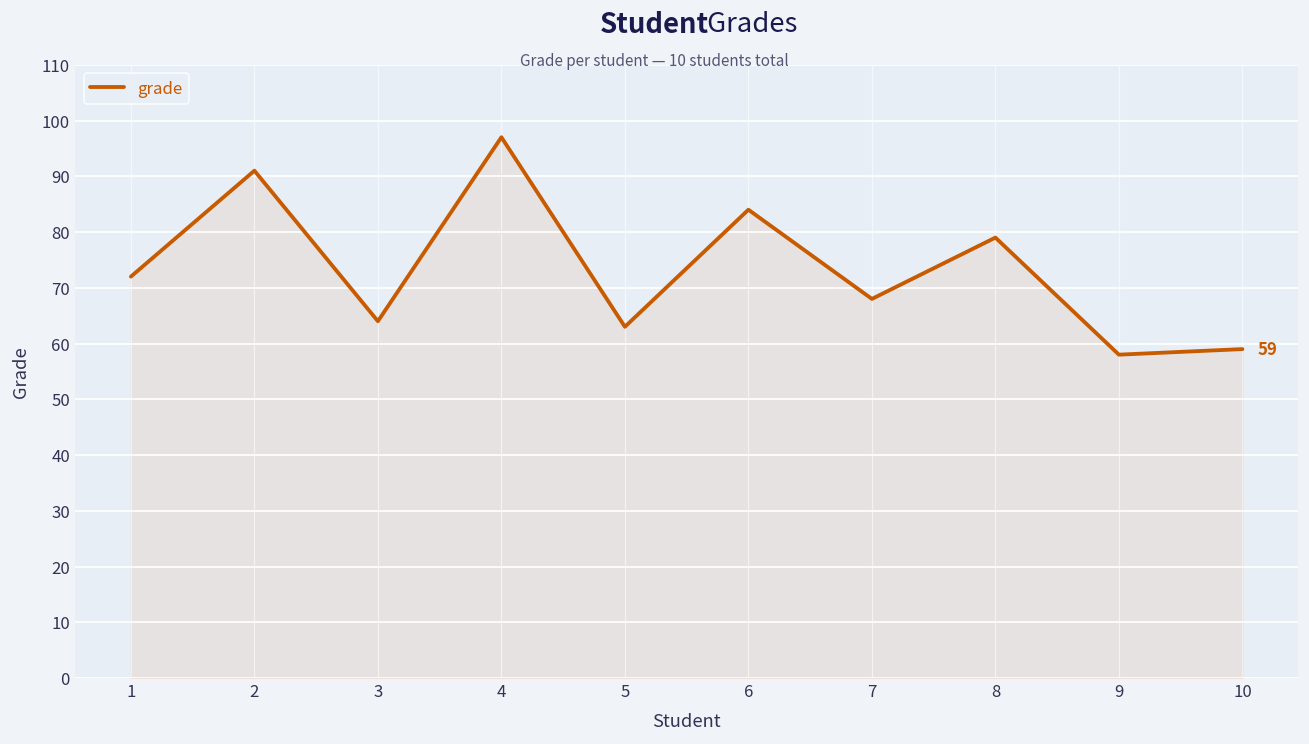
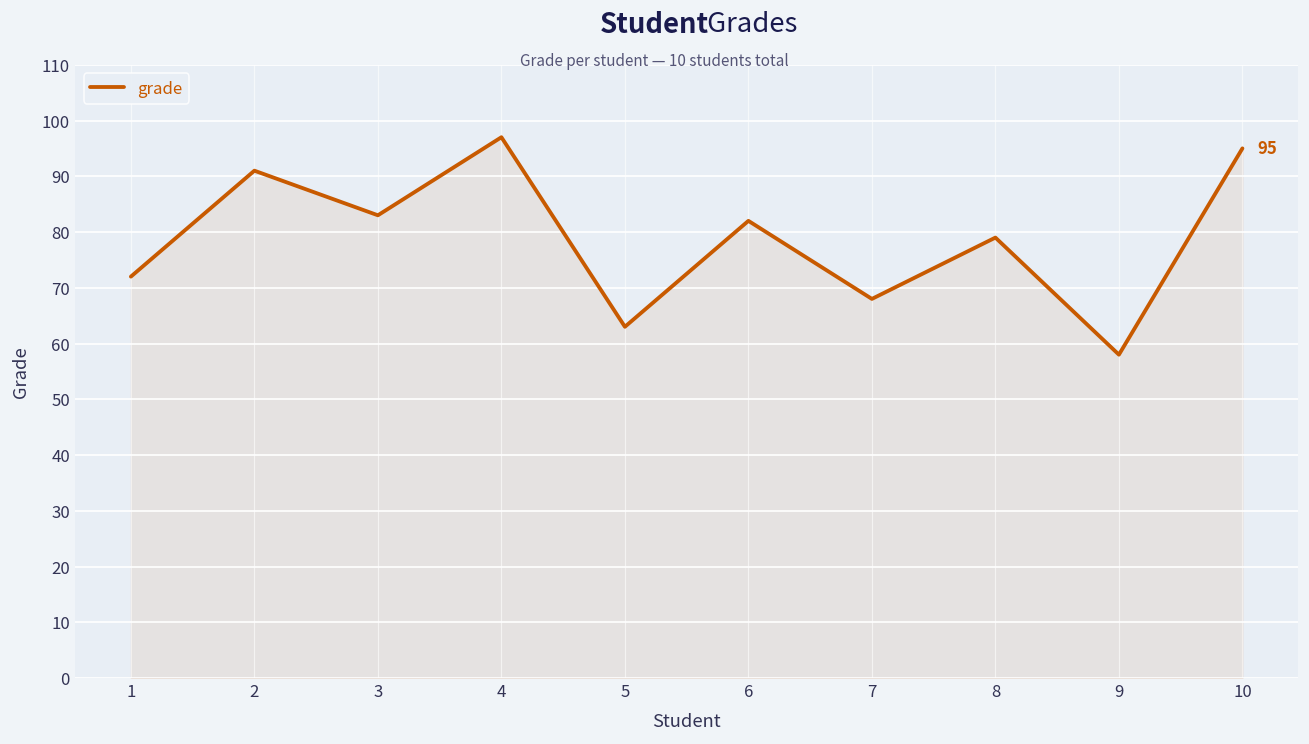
  {
-   "3": 64,
-   "6": 84,
-   "10": 59
+   "3": 83,
+   "6": 82,
+   "10": 95
  }
